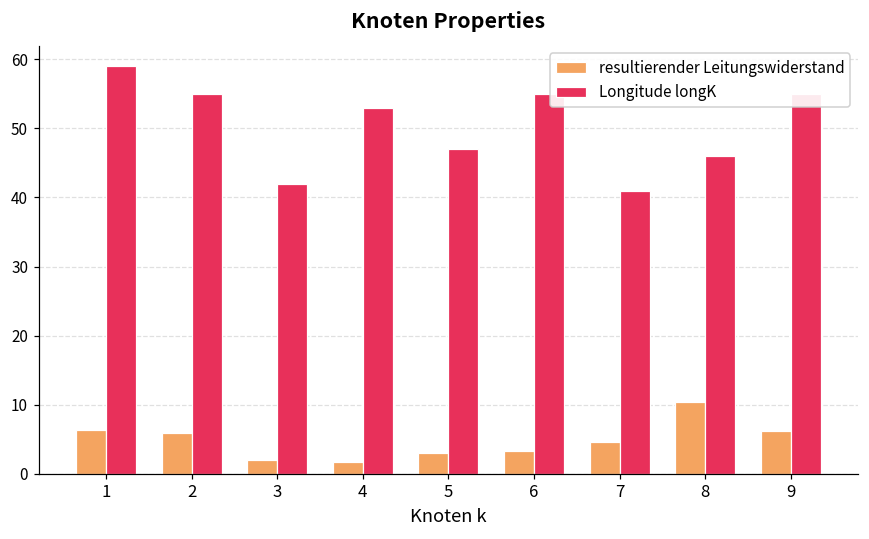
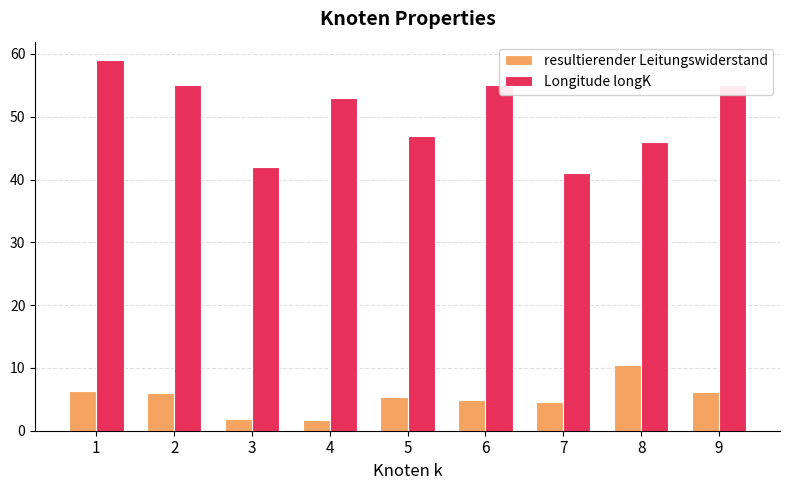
  {
    "resultierender Leitungswiderstand": {
      "1": 6,
      "2": 6,
      "3": 2,
      "4": 2,
-     "5": 3,
-     "6": 3,
+     "5": 5,
+     "6": 5,
      "7": 5,
      "8": 10,
      "9": 6
    },
    "Longitude longK": {
      "1": 59,
      "2": 55,
      "3": 42,
      "4": 53,
      "5": 47,
      "7": 41,
      "8": 46
    }
  }
